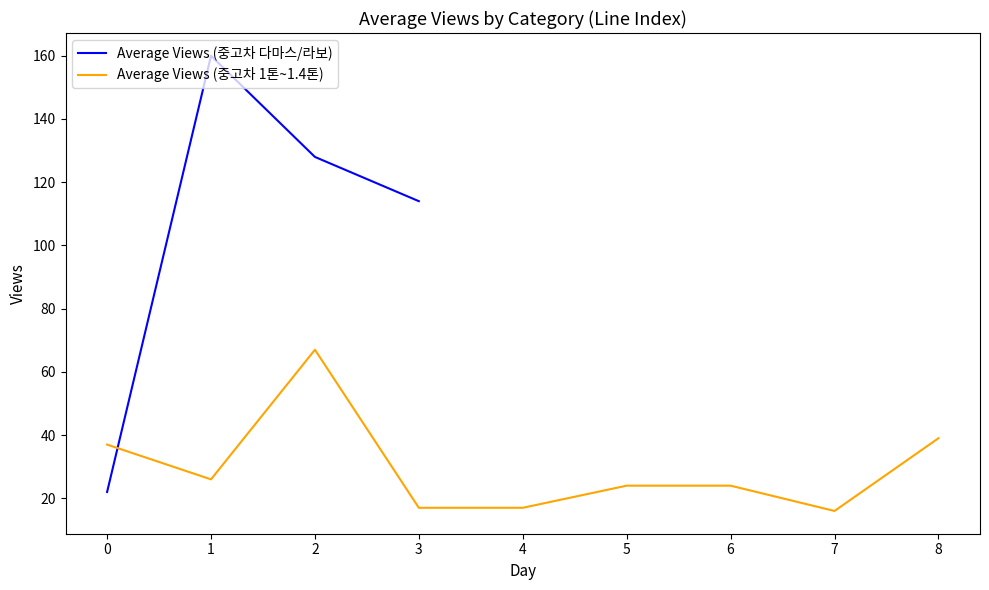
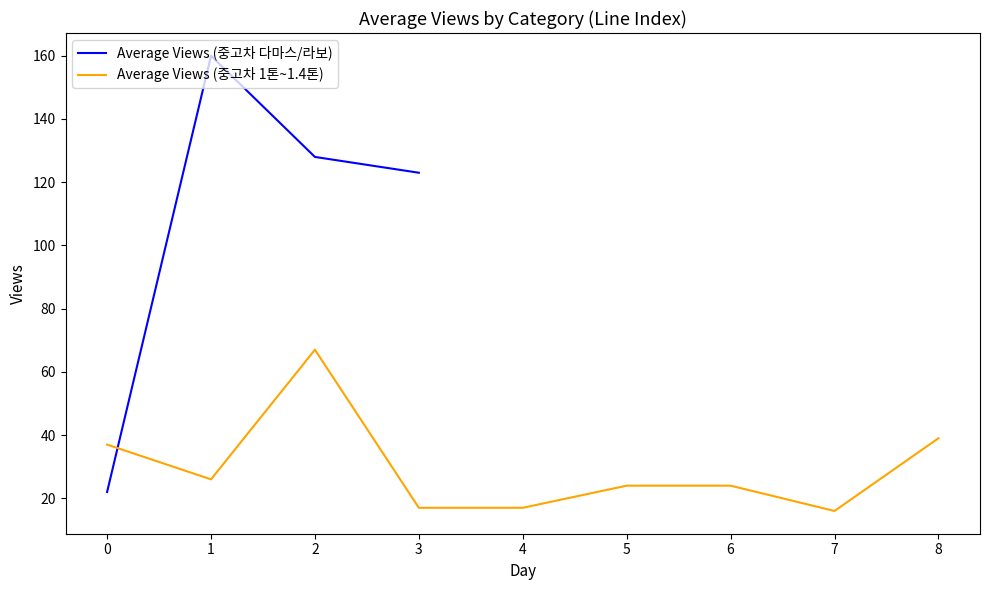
  {
    "Average Views (중고차 다마스/라보)": {
      "0": 22,
      "2": 128,
-     "3": 114
+     "3": 123
    },
    "Average Views (중고차 1톤~1.4톤)": {
      "0": 37,
      "1": 26,
      "2": 67,
      "3": 17,
      "4": 17,
      "5": 24,
      "6": 24,
      "7": 16,
      "8": 39
    }
  }
